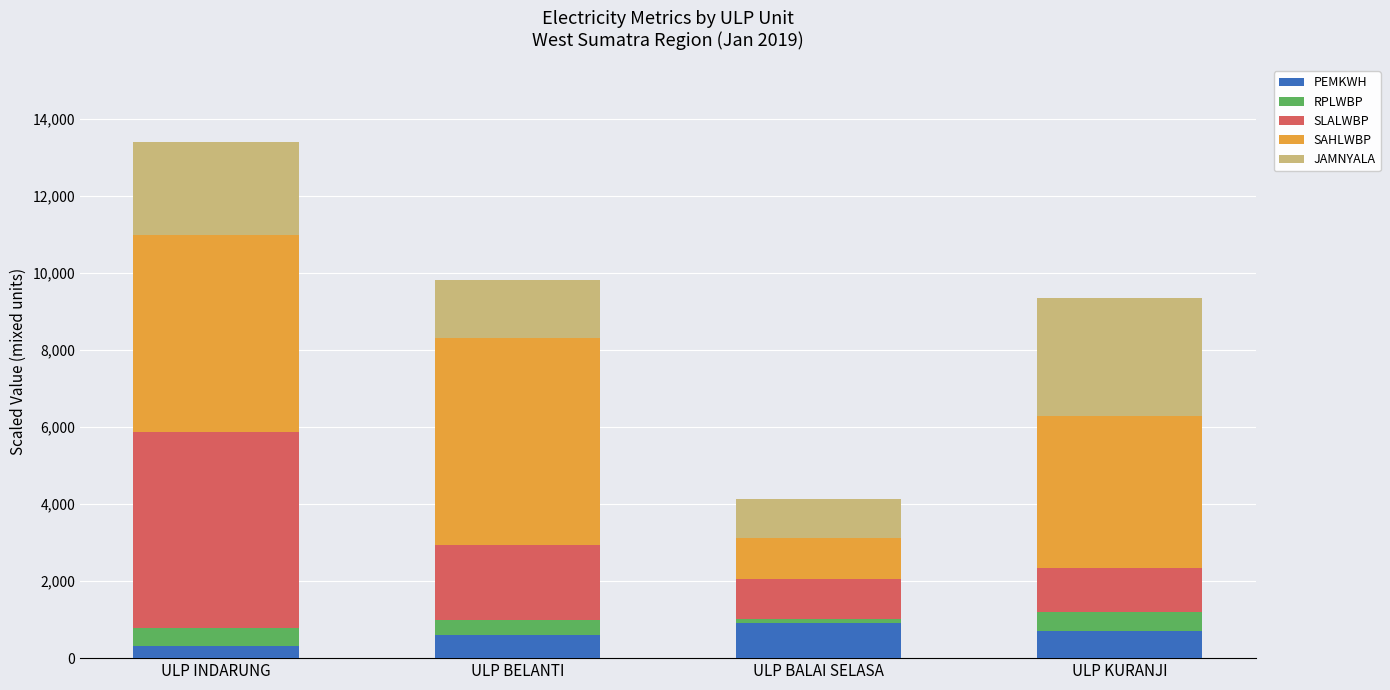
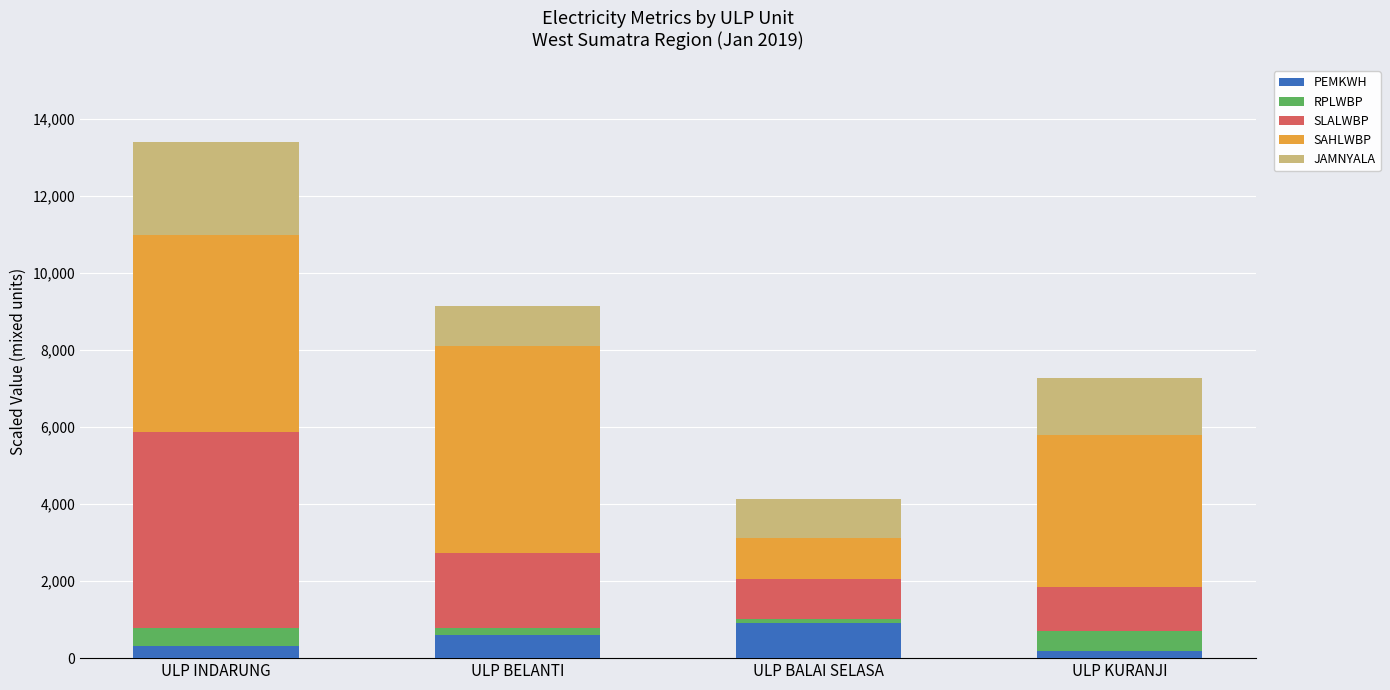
  {
    "PEMKWH": {
      "ULP INDARUNG": "300",
      "ULP BELANTI": "600",
      "ULP BALAI SELASA": "900",
-     "ULP KURANJI": "700"
+     "ULP KURANJI": "200"
    },
    "RPLWBP": {
      "ULP INDARUNG": "500",
-     "ULP BELANTI": "400",
+     "ULP BELANTI": "200",
      "ULP BALAI SELASA": "100",
      "ULP KURANJI": "500"
    },
    "SLALWBP": {
      "ULP INDARUNG": "5,100",
      "ULP BELANTI": "1,900",
      "ULP BALAI SELASA": "1,000",
      "ULP KURANJI": "1,100"
    },
    "SAHLWBP": {
      "ULP INDARUNG": "5,100",
      "ULP BELANTI": "5,400",
      "ULP BALAI SELASA": "1,100",
      "ULP KURANJI": "4,000"
    },
    "JAMNYALA": {
      "ULP INDARUNG": "2,400",
-     "ULP BELANTI": "1,500",
+     "ULP BELANTI": "1,000",
      "ULP BALAI SELASA": "1,000",
-     "ULP KURANJI": "3,100"
+     "ULP KURANJI": "1,500"
    }
  }
